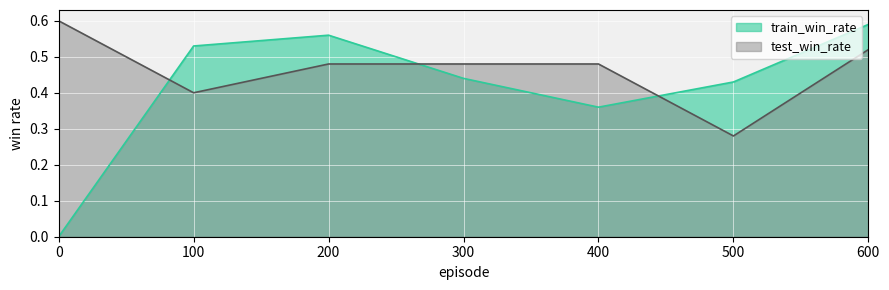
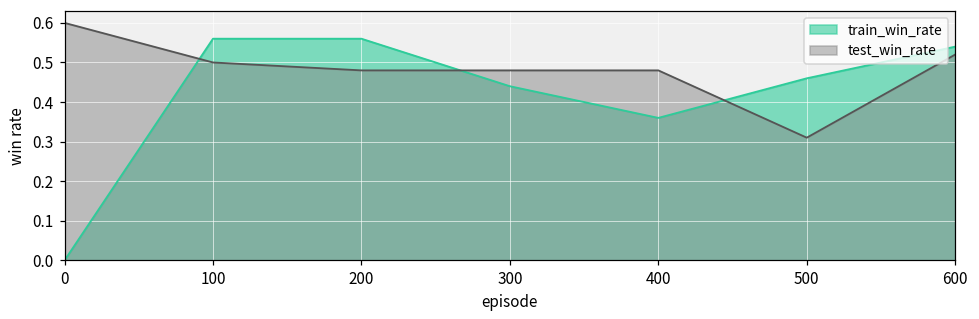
  {
    "train_win_rate": {
      "0": 0.00,
-     "100": 0.53,
+     "100": 0.56,
      "200": 0.56,
      "300": 0.44,
      "400": 0.36,
-     "500": 0.43,
-     "600": 0.59
+     "500": 0.46,
+     "600": 0.54
    },
    "test_win_rate": {
      "0": 0.60,
-     "100": 0.4,
+     "100": 0.5,
      "200": 0.48,
      "300": 0.48,
      "400": 0.48,
-     "500": 0.28,
+     "500": 0.31,
      "600": 0.52
    }
  }
